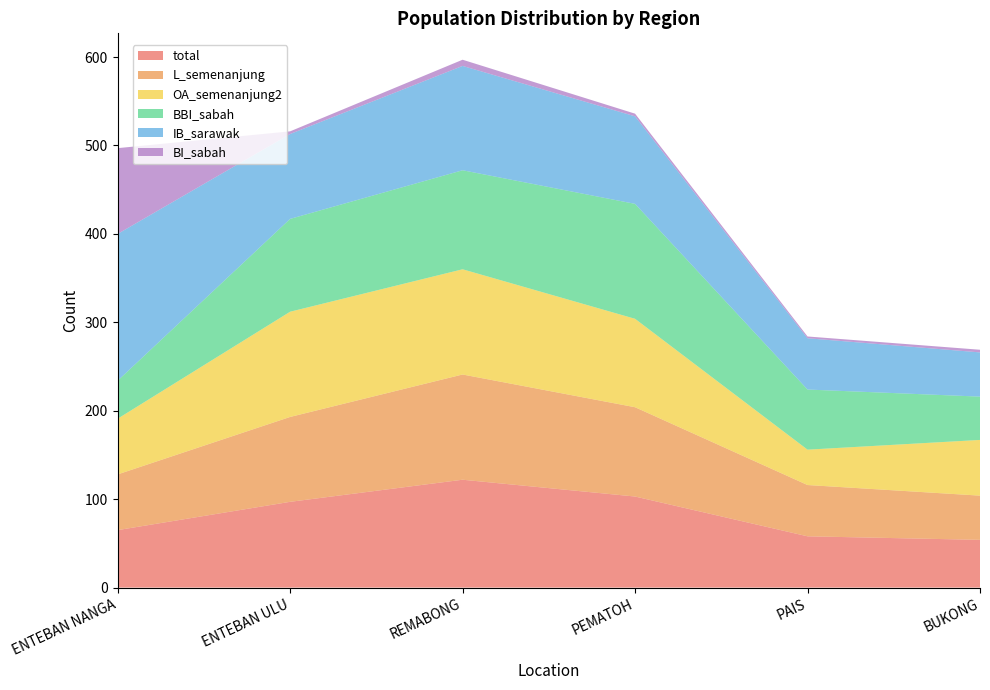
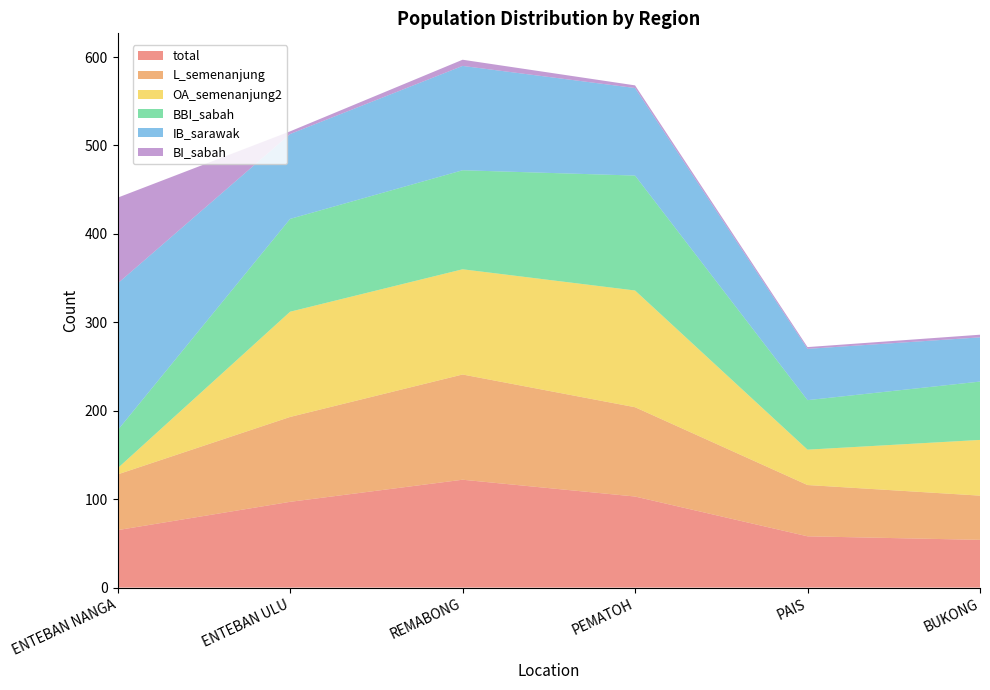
  {
    "OA_semenanjung2": {
-     "ENTEBAN NANGA": 60,
+     "ENTEBAN NANGA": 10,
      "ENTEBAN ULU": 120,
      "REMABONG": 120,
-     "PEMATOH": 100,
+     "PEMATOH": 130,
      "PAIS": 40,
      "BUKONG": 60
    },
    "BBI_sabah": {
      "ENTEBAN NANGA": 40,
      "ENTEBAN ULU": 110,
      "REMABONG": 110,
      "PEMATOH": 130,
-     "PAIS": 70,
-     "BUKONG": 50
+     "PAIS": 60,
+     "BUKONG": 70
    },
    "IB_sarawak": {
      "ENTEBAN NANGA": 170,
      "ENTEBAN ULU": 100,
      "REMABONG": 120,
      "PEMATOH": 100,
      "BUKONG": 50
    },
    "BI_sabah": {
      "ENTEBAN NANGA": 100,
      "ENTEBAN ULU": 0,
      "REMABONG": 10,
      "PEMATOH": 0,
      "BUKONG": 0
    }
  }
